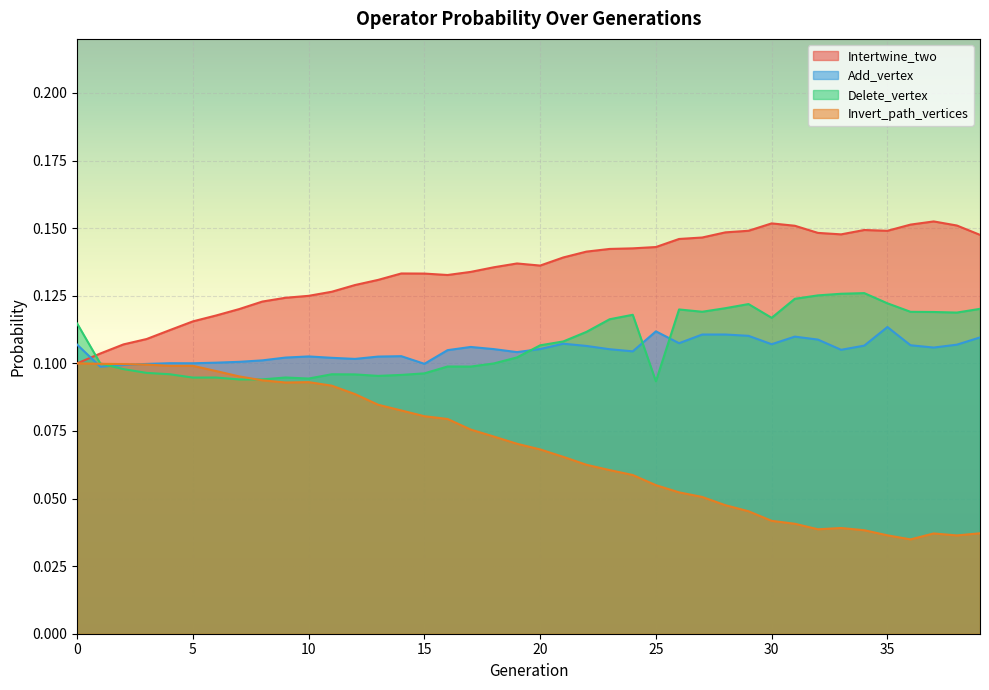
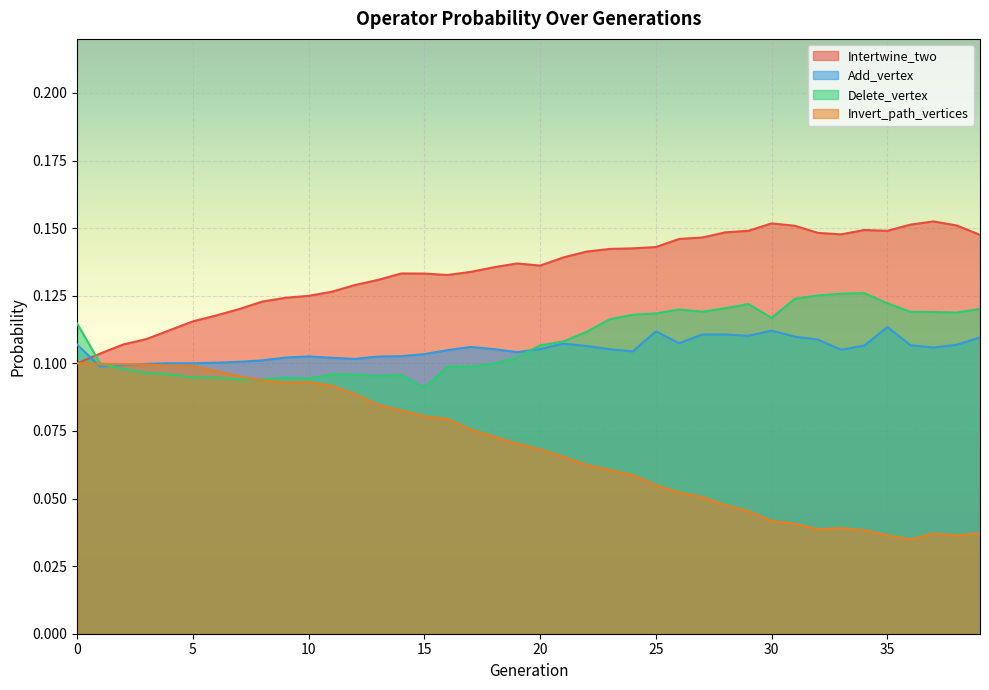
  {
    "Add_vertex": {
      "0": 0.107,
      "10": 0.103,
-     "15": 0.100,
+     "15": 0.103,
      "20": 0.105,
      "25": 0.112,
-     "30": 0.107,
+     "30": 0.112,
      "35": 0.113
    },
    "Delete_vertex": {
      "0": 0.115,
      "5": 0.095,
      "10": 0.094,
-     "15": 0.096,
+     "15": 0.091,
      "20": 0.107,
-     "25": 0.093,
+     "25": 0.118,
      "30": 0.117,
      "35": 0.122
    }
  }
